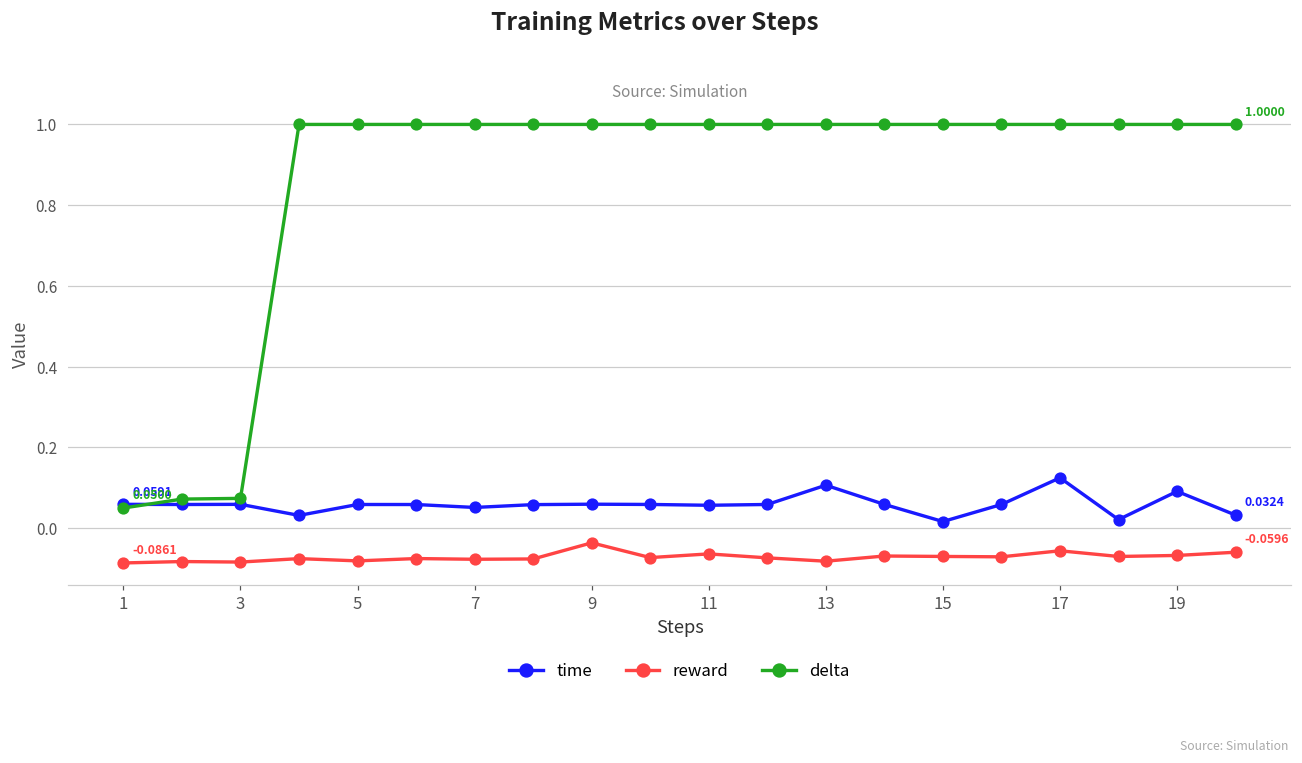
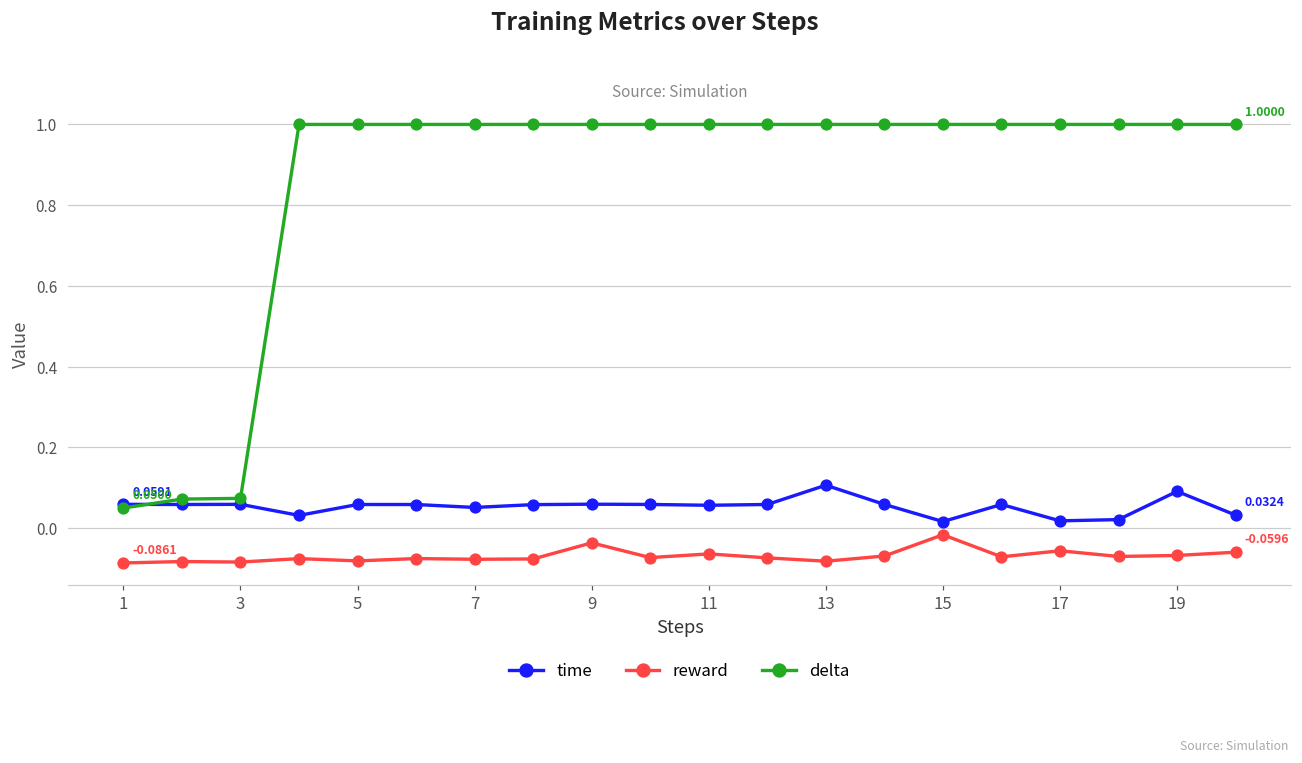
  {
    "time": {
      "3": 0.06,
      "5": 0.06,
      "7": 0.05,
      "9": 0.06,
      "11": 0.06,
      "13": 0.11,
      "15": 0.02,
-     "17": 0.12,
+     "17": 0.02,
      "19": 0.09
    },
    "reward": {
      "3": -0.08,
      "5": -0.08,
      "7": -0.08,
      "9": -0.04,
      "11": -0.06,
      "13": -0.08,
-     "15": -0.07,
+     "15": -0.02,
      "17": -0.06,
      "19": -0.07
    },
    "delta": {
      "3": 0.07,
      "5": 1.00,
      "7": 1.00,
      "9": 1.00,
      "11": 1.00,
      "13": 1.00,
      "15": 1.00,
      "17": 1.00,
      "19": 1.00
    }
  }
